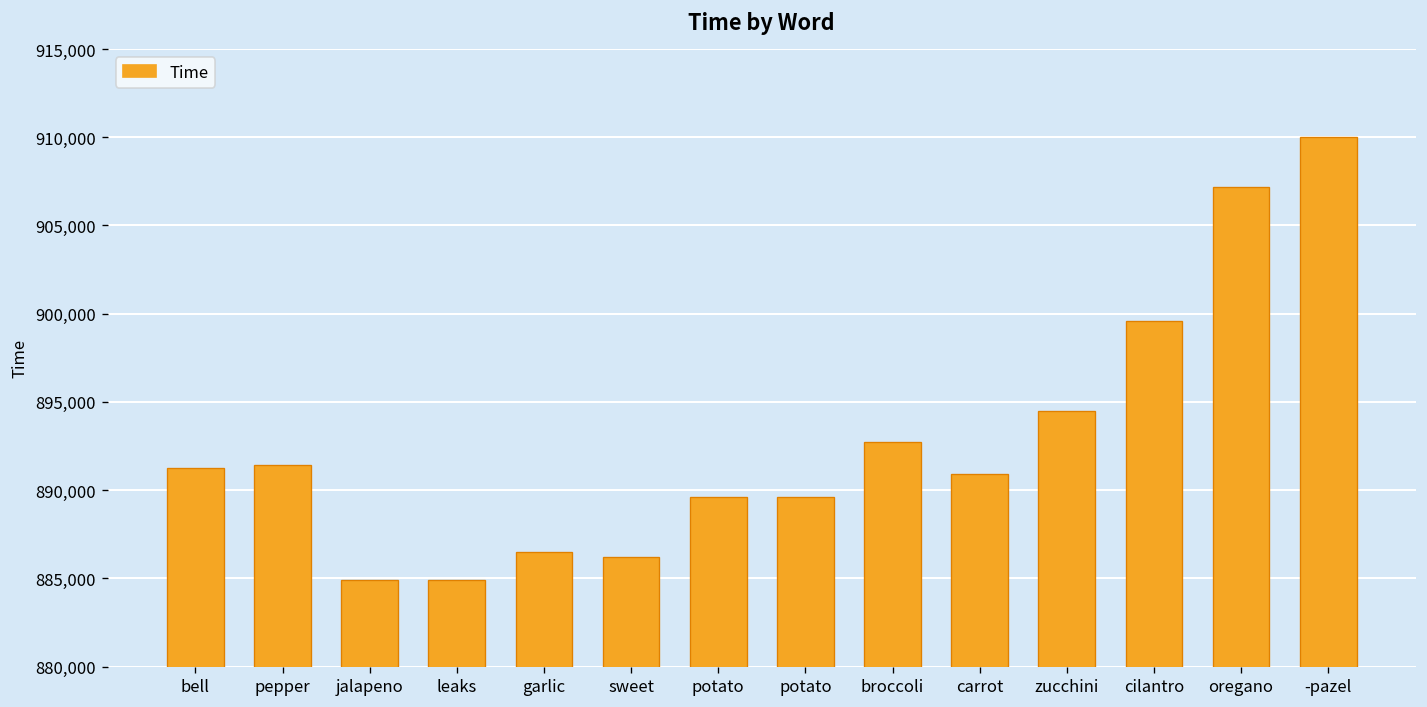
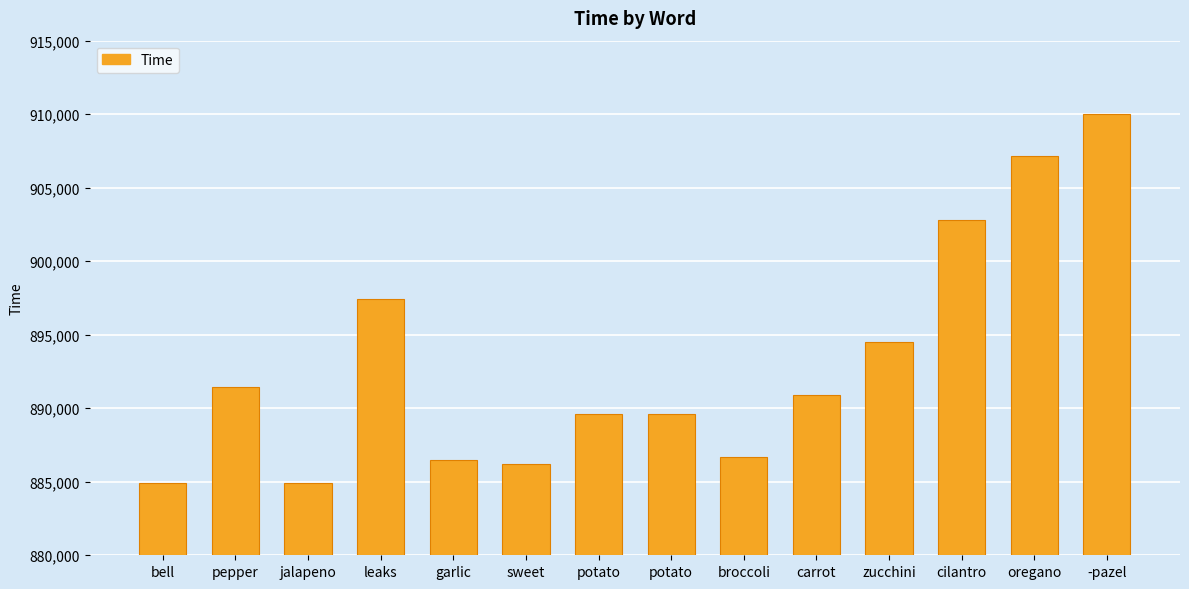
  {
-   "bell": "891,300",
+   "bell": "884,900",
    "pepper": "891,500",
    "jalapeno": "884,900",
-   "leaks": "884,900",
+   "leaks": "897,400",
    "garlic": "886,500",
    "sweet": "886,200",
-   "broccoli": "892,700",
+   "broccoli": "886,700",
    "carrot": "890,900",
    "zucchini": "894,500",
-   "cilantro": "899,600",
+   "cilantro": "902,800",
    "oregano": "907,200",
    "-pazel": "910,000"
  }
